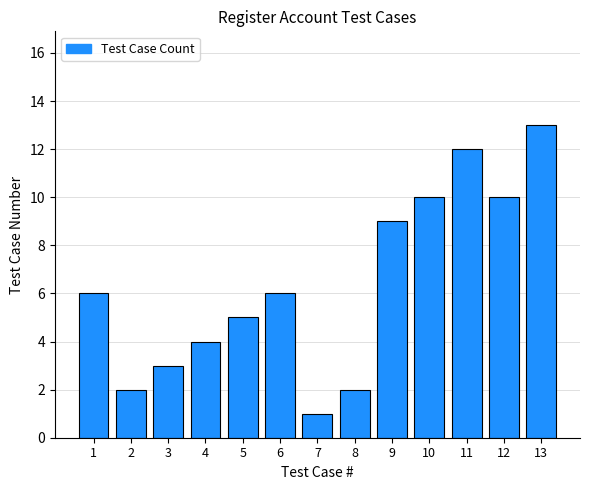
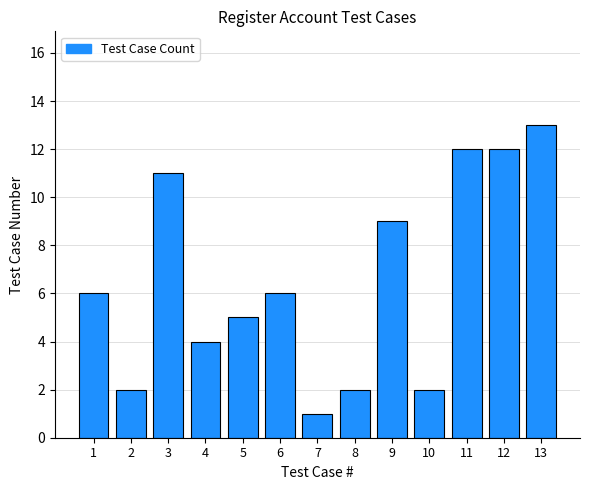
  {
    "1": 6,
    "2": 2,
-   "3": 3,
+   "3": 11,
    "4": 4,
    "5": 5,
    "6": 6,
    "7": 1,
    "8": 2,
    "9": 9,
-   "10": 10,
+   "10": 2,
    "11": 12,
-   "12": 10,
+   "12": 12,
    "13": 13
  }
